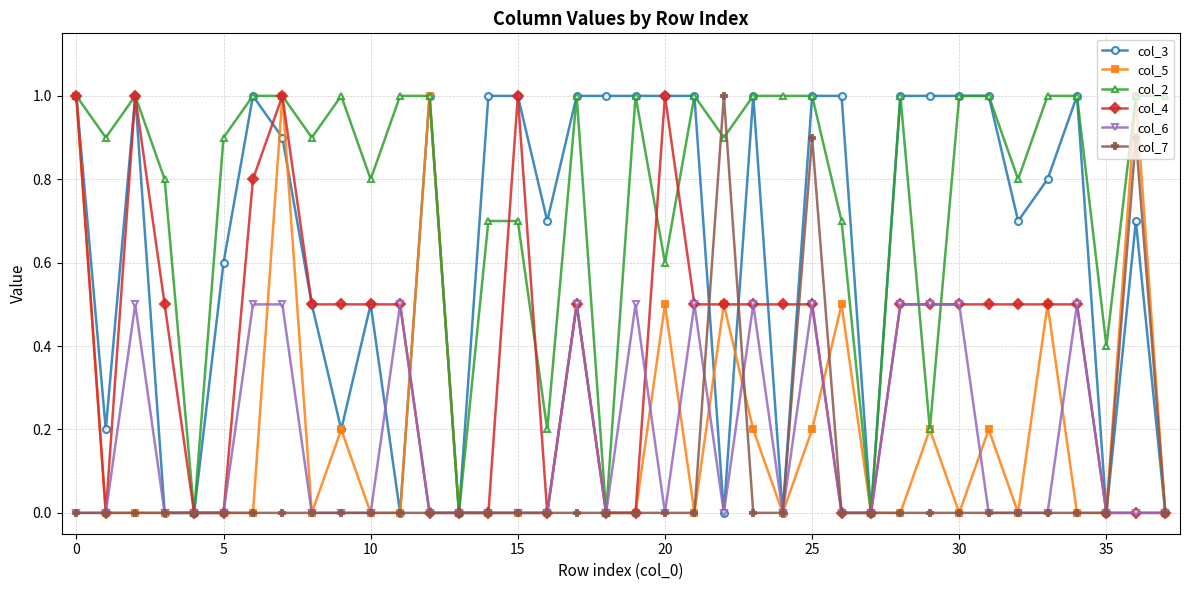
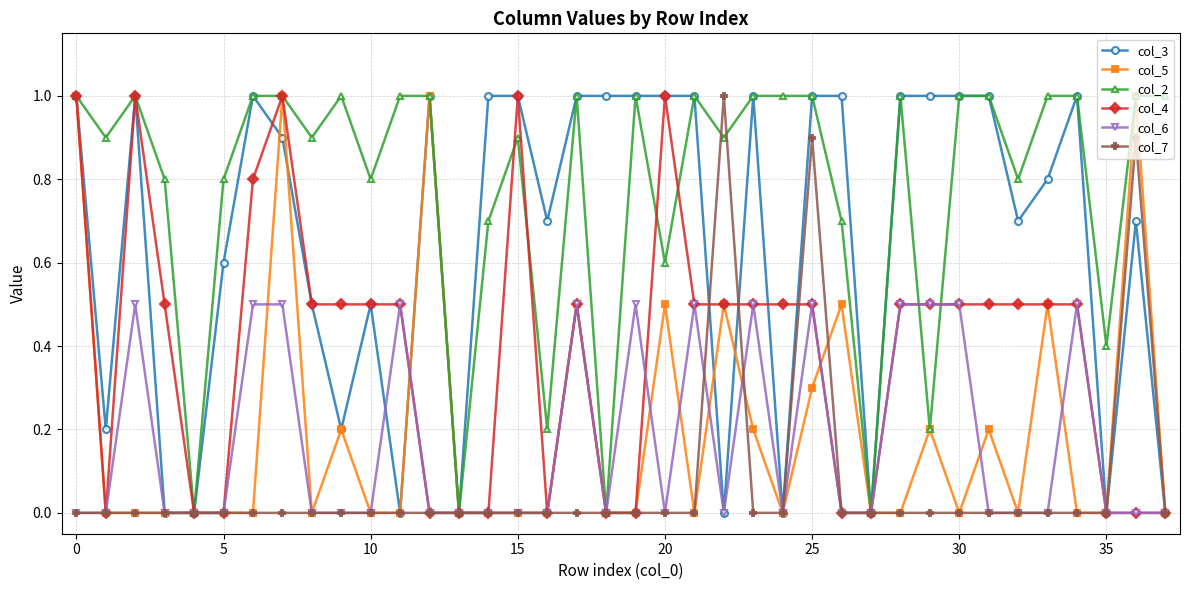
  {
    "col_3": {
      "5": 0.6
    },
    "col_5": {
      "20": 0.5,
-     "25": 0.2
+     "25": 0.3
    },
    "col_2": {
-     "5": 0.9,
+     "5": 0.8,
      "10": 0.8,
-     "15": 0.7,
+     "15": 0.9,
      "20": 0.6,
      "35": 0.4
    },
    "col_7": {
      "25": 0.9
    }
  }
